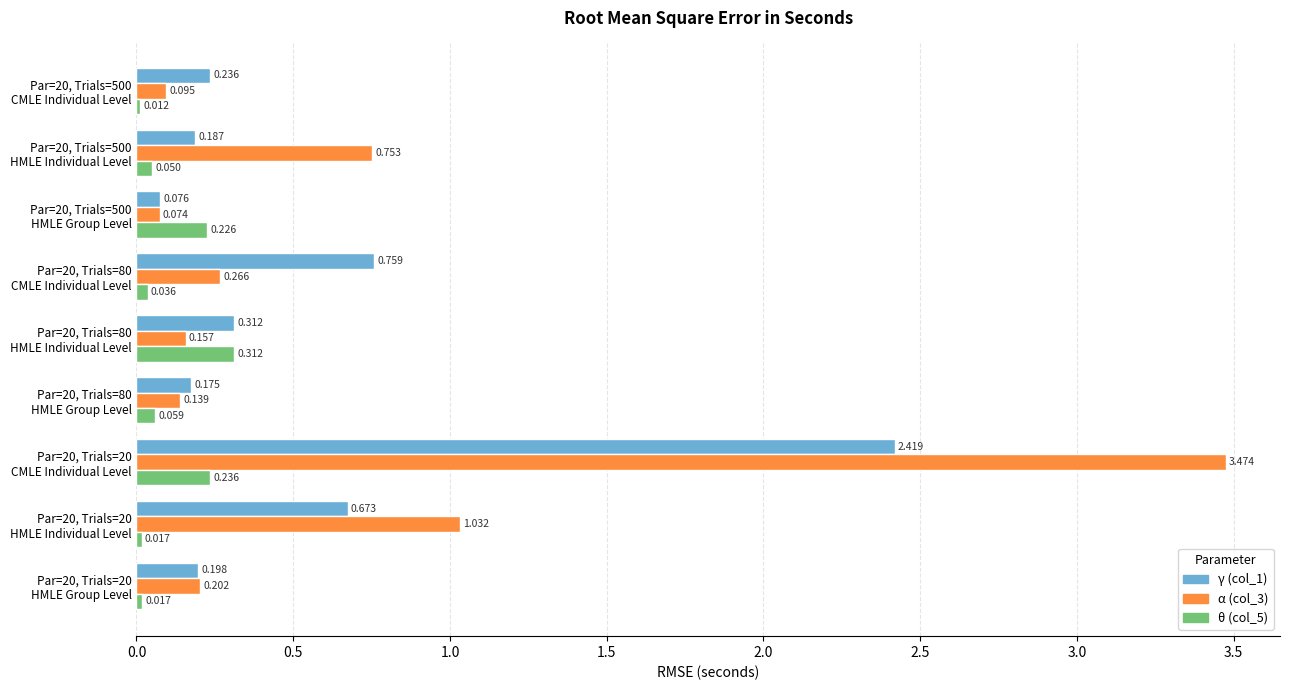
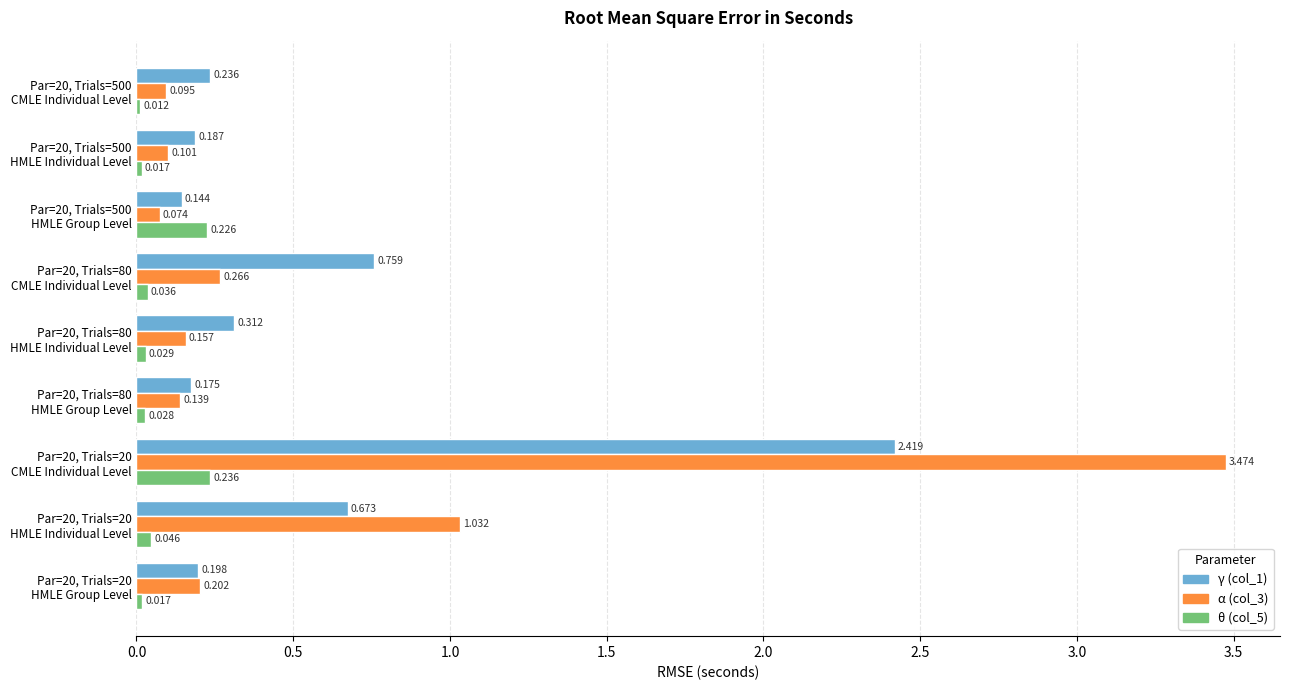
  {
    "γ (col_1)": {
      "Par=20, Trials=500 CMLE Individual Level": 0.236,
      "Par=20, Trials=500 HMLE Individual Level": 0.187,
-     "Par=20, Trials=500 HMLE Group Level": 0.076,
+     "Par=20, Trials=500 HMLE Group Level": 0.144,
      "Par=20, Trials=80 CMLE Individual Level": 0.759,
      "Par=20, Trials=80 HMLE Individual Level": 0.312,
      "Par=20, Trials=80 HMLE Group Level": 0.175,
      "Par=20, Trials=20 CMLE Individual Level": 2.419,
      "Par=20, Trials=20 HMLE Individual Level": 0.673,
      "Par=20, Trials=20 HMLE Group Level": 0.198
    },
    "α (col_3)": {
      "Par=20, Trials=500 CMLE Individual Level": 0.095,
-     "Par=20, Trials=500 HMLE Individual Level": 0.753,
+     "Par=20, Trials=500 HMLE Individual Level": 0.101,
      "Par=20, Trials=500 HMLE Group Level": 0.074,
      "Par=20, Trials=80 CMLE Individual Level": 0.266,
      "Par=20, Trials=80 HMLE Individual Level": 0.157,
      "Par=20, Trials=80 HMLE Group Level": 0.139,
      "Par=20, Trials=20 CMLE Individual Level": 3.474,
      "Par=20, Trials=20 HMLE Individual Level": 1.032,
      "Par=20, Trials=20 HMLE Group Level": 0.202
    },
    "θ (col_5)": {
      "Par=20, Trials=500 CMLE Individual Level": 0.012,
-     "Par=20, Trials=500 HMLE Individual Level": 0.050,
+     "Par=20, Trials=500 HMLE Individual Level": 0.017,
      "Par=20, Trials=500 HMLE Group Level": 0.226,
      "Par=20, Trials=80 CMLE Individual Level": 0.036,
-     "Par=20, Trials=80 HMLE Individual Level": 0.312,
-     "Par=20, Trials=80 HMLE Group Level": 0.059,
+     "Par=20, Trials=80 HMLE Individual Level": 0.029,
+     "Par=20, Trials=80 HMLE Group Level": 0.028,
      "Par=20, Trials=20 CMLE Individual Level": 0.236,
-     "Par=20, Trials=20 HMLE Individual Level": 0.017,
+     "Par=20, Trials=20 HMLE Individual Level": 0.046,
      "Par=20, Trials=20 HMLE Group Level": 0.017
    }
  }
